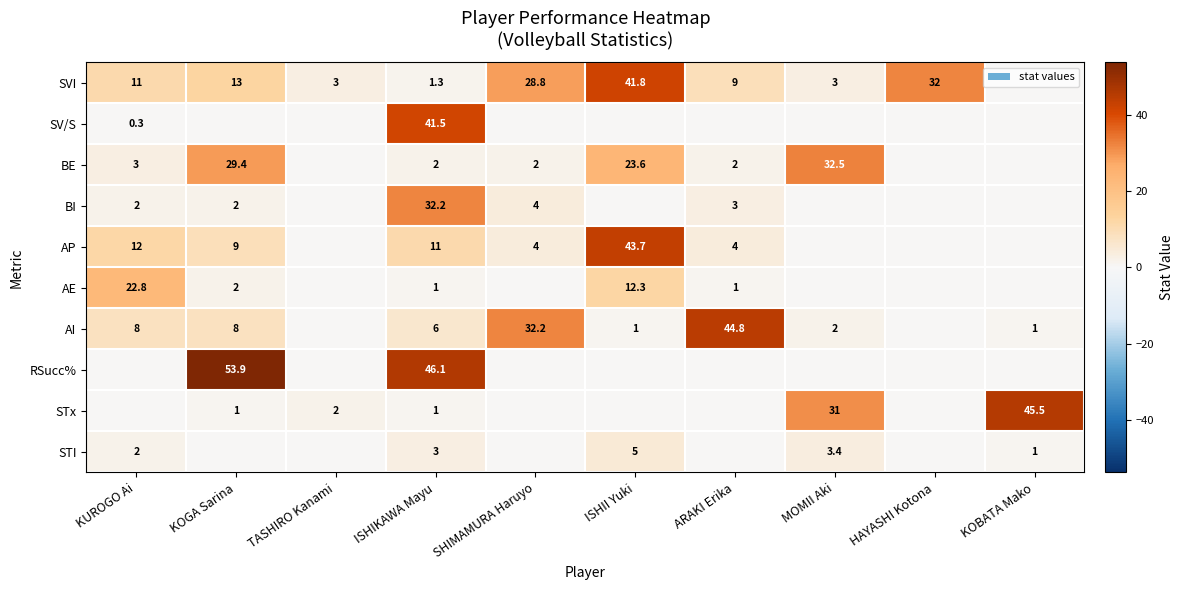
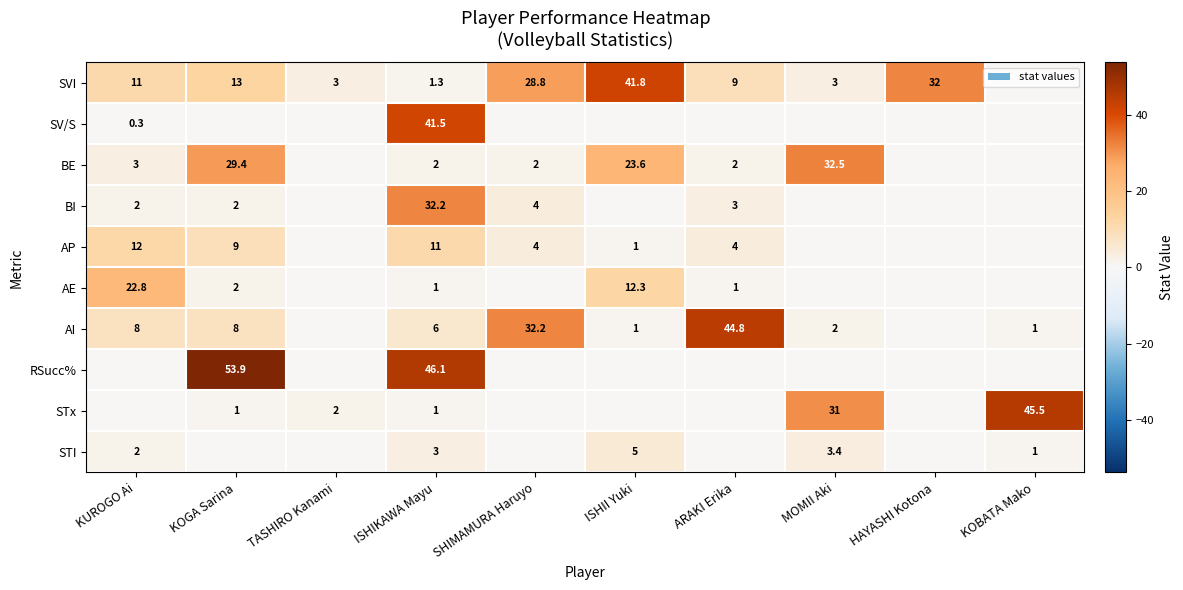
  {
    "SVI": {
      "KUROGO Ai": 11,
      "KOGA Sarina": 13,
      "TASHIRO Kanami": 3,
      "ISHIKAWA Mayu": 1.3,
      "SHIMAMURA Haruyo": 28.8,
      "ISHII Yuki": 41.8,
      "ARAKI Erika": 9,
      "MOMII Aki": 3,
      "HAYASHI Kotona": 32
    },
    "SV/S": {
      "KUROGO Ai": 0.3,
      "ISHIKAWA Mayu": 41.5
    },
    "BE": {
      "KUROGO Ai": 3,
      "KOGA Sarina": 29.4,
      "ISHIKAWA Mayu": 2,
      "SHIMAMURA Haruyo": 2,
      "ISHII Yuki": 23.6,
      "ARAKI Erika": 2,
      "MOMII Aki": 32.5
    },
    "BI": {
      "KUROGO Ai": 2,
      "KOGA Sarina": 2,
      "ISHIKAWA Mayu": 32.2,
      "SHIMAMURA Haruyo": 4,
      "ARAKI Erika": 3
    },
    "AP": {
      "KUROGO Ai": 12,
      "KOGA Sarina": 9,
      "ISHIKAWA Mayu": 11,
      "SHIMAMURA Haruyo": 4,
-     "ISHII Yuki": 43.7,
+     "ISHII Yuki": 1,
      "ARAKI Erika": 4
    },
    "AE": {
      "KUROGO Ai": 22.8,
      "KOGA Sarina": 2,
      "ISHIKAWA Mayu": 1,
      "ISHII Yuki": 12.3,
      "ARAKI Erika": 1
    },
    "AI": {
      "KUROGO Ai": 8,
      "KOGA Sarina": 8,
      "ISHIKAWA Mayu": 6,
      "SHIMAMURA Haruyo": 32.2,
      "ISHII Yuki": 1,
      "ARAKI Erika": 44.8,
      "MOMII Aki": 2,
      "KOBATA Mako": 1
    },
    "RSucc%": {
      "KOGA Sarina": 53.9,
      "ISHIKAWA Mayu": 46.1
    },
    "STx": {
      "KOGA Sarina": 1,
      "TASHIRO Kanami": 2,
      "ISHIKAWA Mayu": 1,
      "MOMII Aki": 31,
      "KOBATA Mako": 45.5
    },
    "STI": {
      "KUROGO Ai": 2,
      "ISHIKAWA Mayu": 3,
      "ISHII Yuki": 5,
      "MOMII Aki": 3.4,
      "KOBATA Mako": 1
    }
  }
